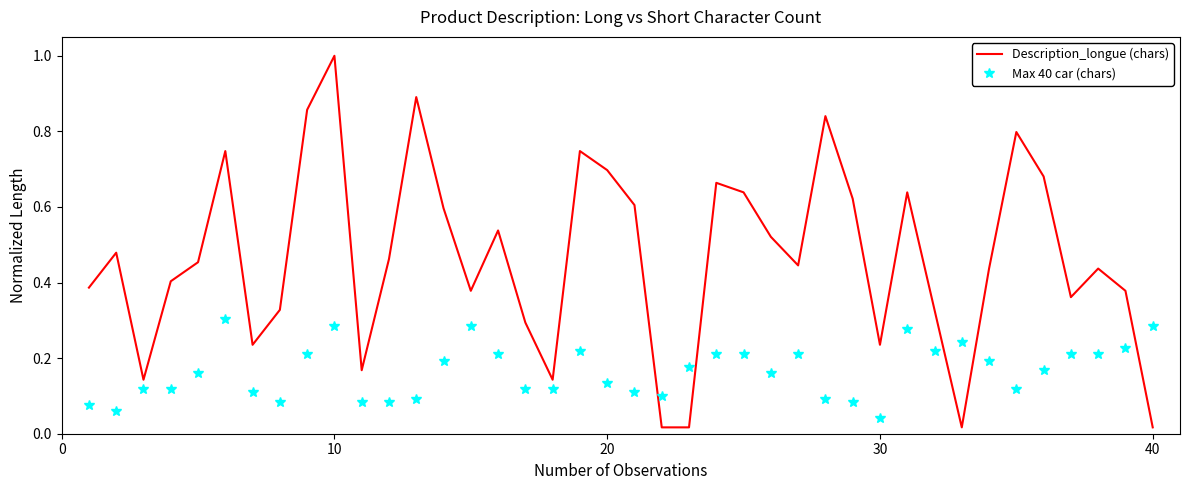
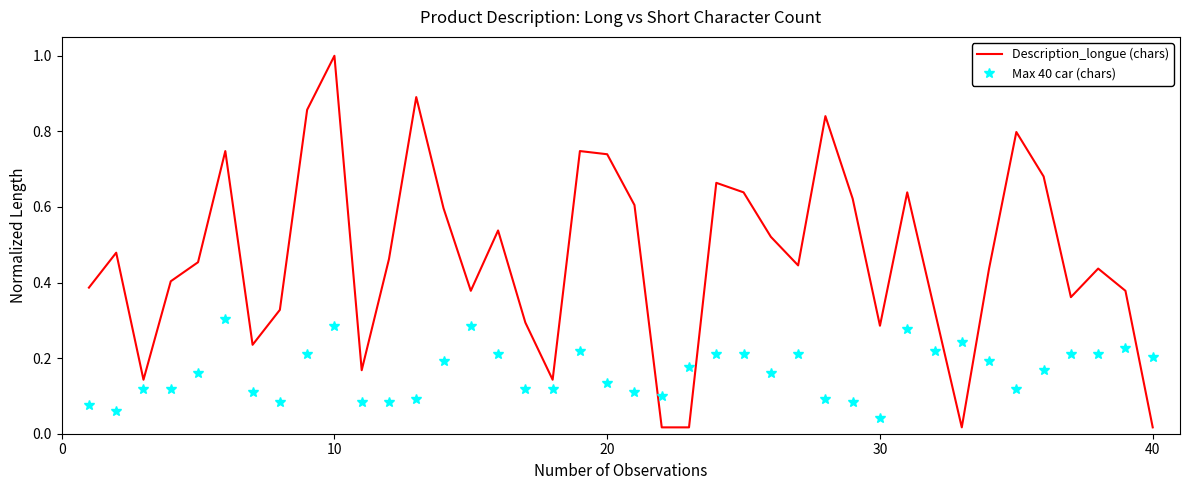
  {
    "Description_longue (chars)": {
      "10": 1.00,
-     "20": 0.70,
-     "30": 0.24,
+     "20": 0.74,
+     "30": 0.29,
      "40": 0.02
    },
    "Max 40 car (chars)": {
      "10": 0.29,
      "20": 0.13,
      "30": 0.04,
-     "40": 0.29
+     "40": 0.20
    }
  }
